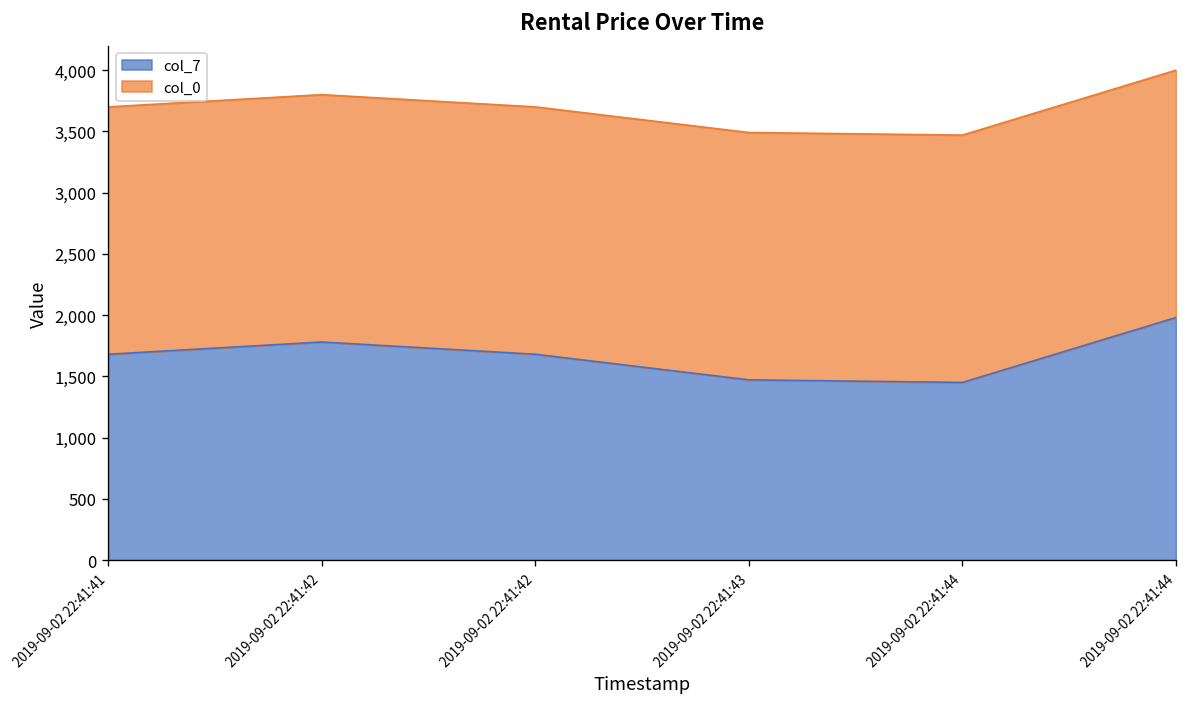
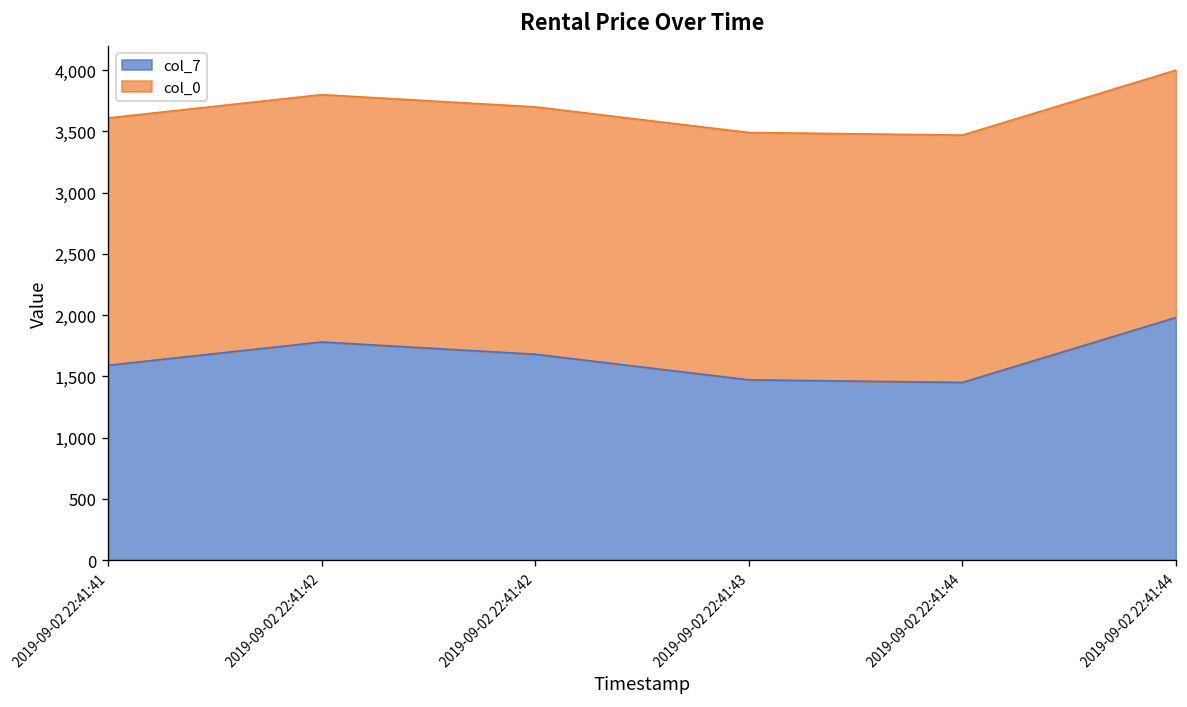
  {
    "col_7": {
-     "2019-09-02 22:41:41": "1,680",
+     "2019-09-02 22:41:41": "1,590",
      "2019-09-02 22:41:43": "1,470"
    },
    "col_0": {
      "2019-09-02 22:41:41": "2,020",
      "2019-09-02 22:41:43": "2,020"
    }
  }
